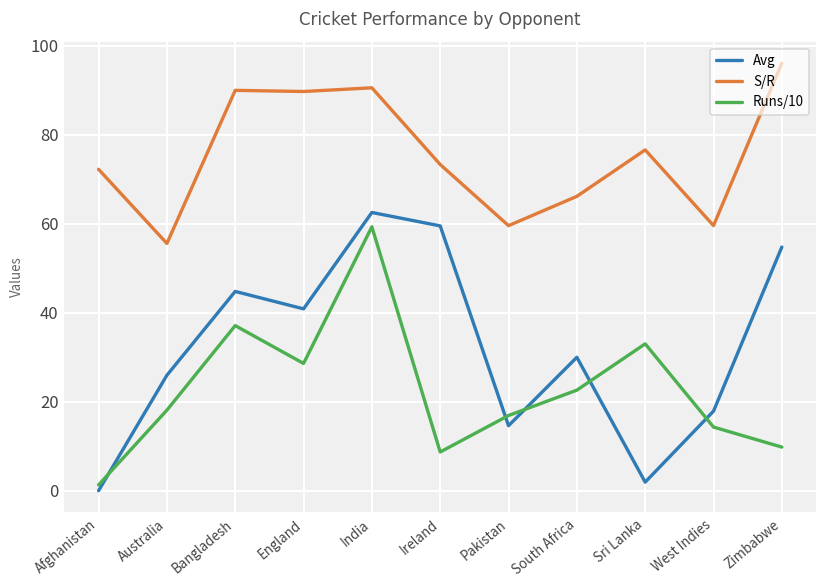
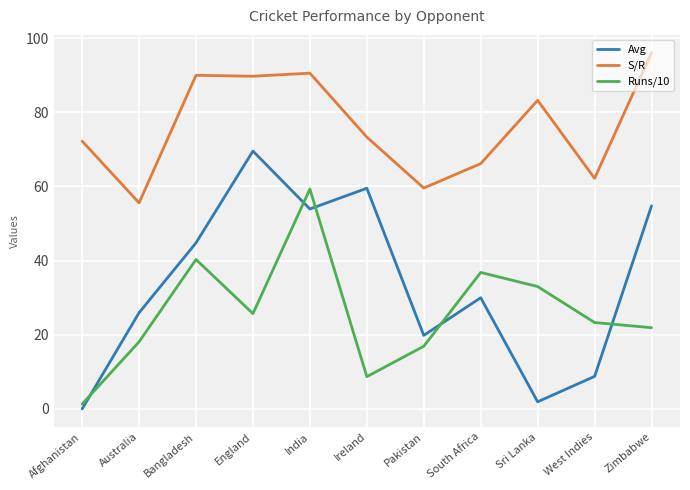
  {
    "Avg": {
      "Afghanistan": 0,
      "Australia": 26,
      "Bangladesh": 45,
-     "England": 41,
-     "India": 63,
+     "England": 70,
+     "India": 54,
      "Ireland": 60,
-     "Pakistan": 15,
+     "Pakistan": 20,
      "South Africa": 30,
      "Sri Lanka": 2,
-     "West Indies": 18,
+     "West Indies": 9,
      "Zimbabwe": 55
    },
    "S/R": {
      "Afghanistan": 72,
      "Australia": 56,
      "Bangladesh": 90,
      "England": 90,
      "India": 91,
      "Ireland": 73,
      "Pakistan": 60,
      "South Africa": 66,
-     "Sri Lanka": 77,
-     "West Indies": 60
+     "Sri Lanka": 83,
+     "West Indies": 62
    },
    "Runs/10": {
      "Afghanistan": 1,
      "Australia": 18,
-     "Bangladesh": 37,
-     "England": 29,
+     "Bangladesh": 40,
+     "England": 26,
      "India": 59,
      "Ireland": 9,
      "Pakistan": 17,
-     "South Africa": 23,
+     "South Africa": 37,
      "Sri Lanka": 33,
-     "West Indies": 14,
-     "Zimbabwe": 10
+     "West Indies": 23,
+     "Zimbabwe": 22
    }
  }
